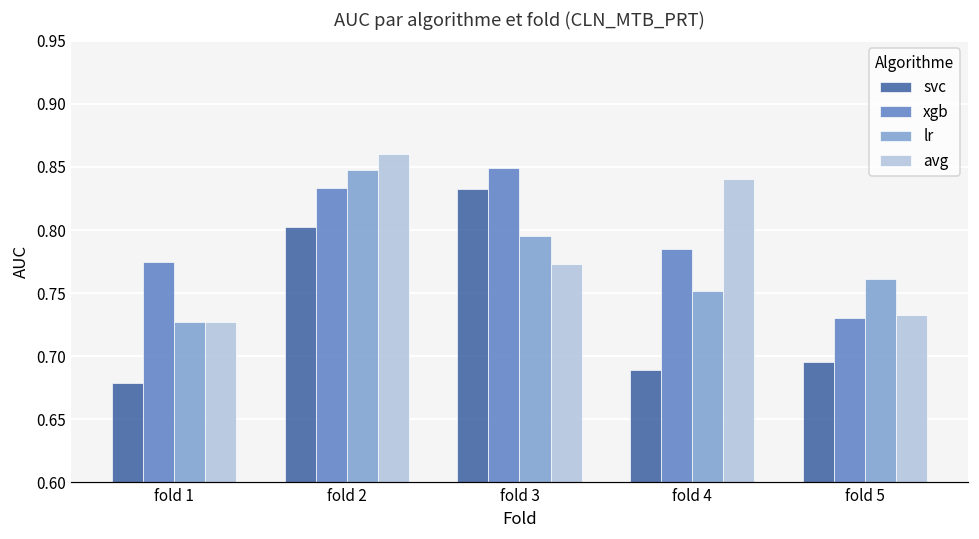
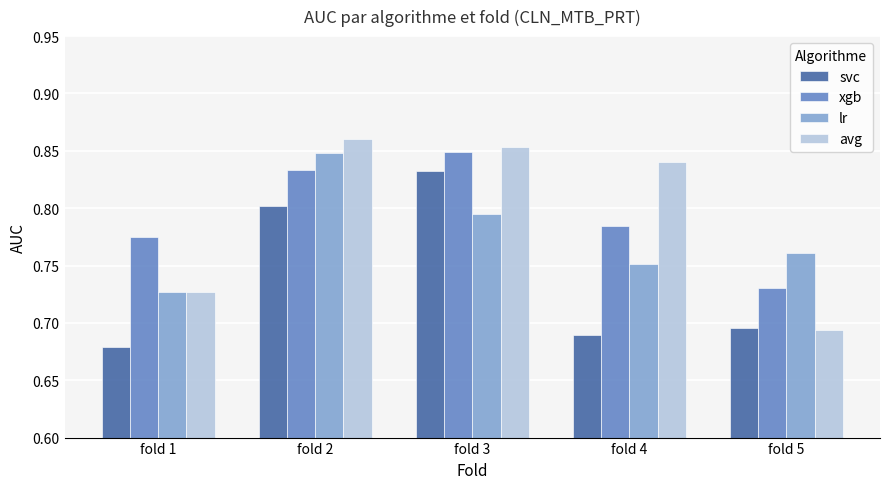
  {
    "avg": {
      "fold 1": 0.727,
      "fold 2": 0.860,
-     "fold 3": 0.773,
+     "fold 3": 0.853,
      "fold 4": 0.840,
-     "fold 5": 0.733
+     "fold 5": 0.694
    }
  }
